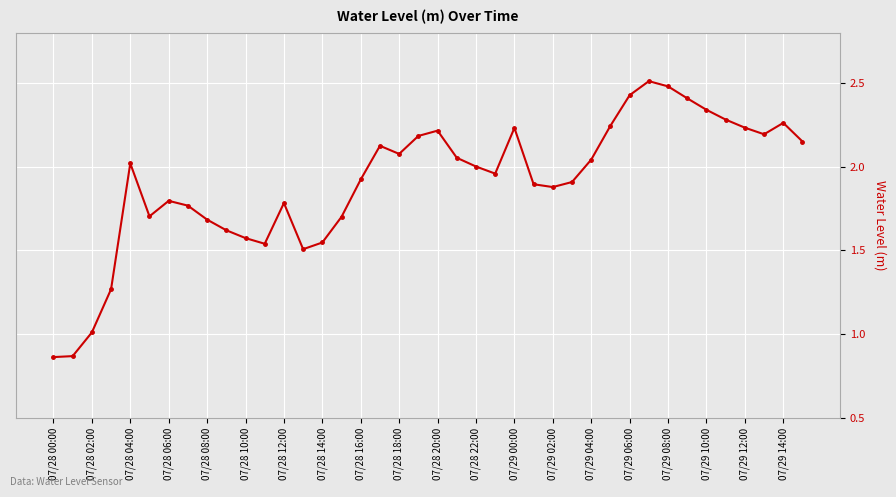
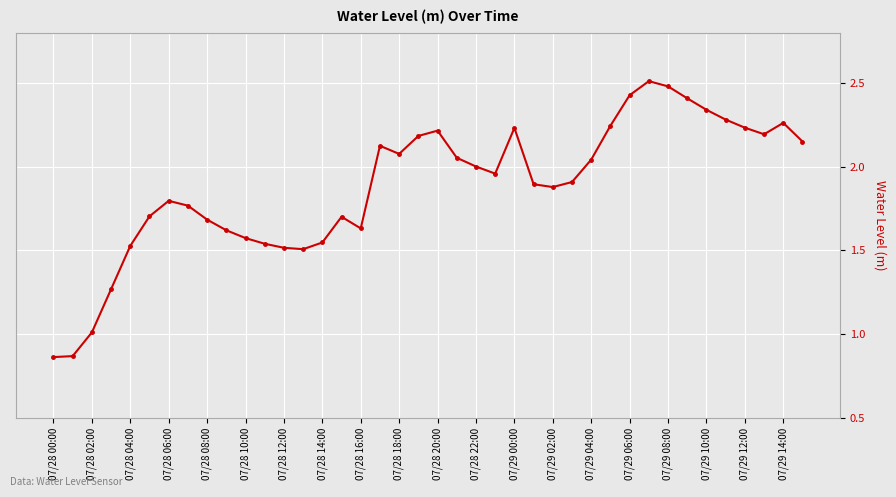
  {
    "07/28 00:00": 0.86,
    "07/28 02:00": 1.01,
-   "07/28 04:00": 2.02,
+   "07/28 04:00": 1.53,
    "07/28 06:00": 1.80,
    "07/28 08:00": 1.68,
    "07/28 10:00": 1.57,
-   "07/28 12:00": 1.78,
+   "07/28 12:00": 1.52,
    "07/28 14:00": 1.55,
-   "07/28 16:00": 1.92,
+   "07/28 16:00": 1.63,
    "07/28 18:00": 2.08,
    "07/28 20:00": 2.21,
    "07/28 22:00": 2.00,
    "07/29 00:00": 2.23,
    "07/29 02:00": 1.88,
    "07/29 04:00": 2.04,
    "07/29 06:00": 2.43,
    "07/29 08:00": 2.48,
    "07/29 10:00": 2.34,
    "07/29 12:00": 2.23,
    "07/29 14:00": 2.26
  }
